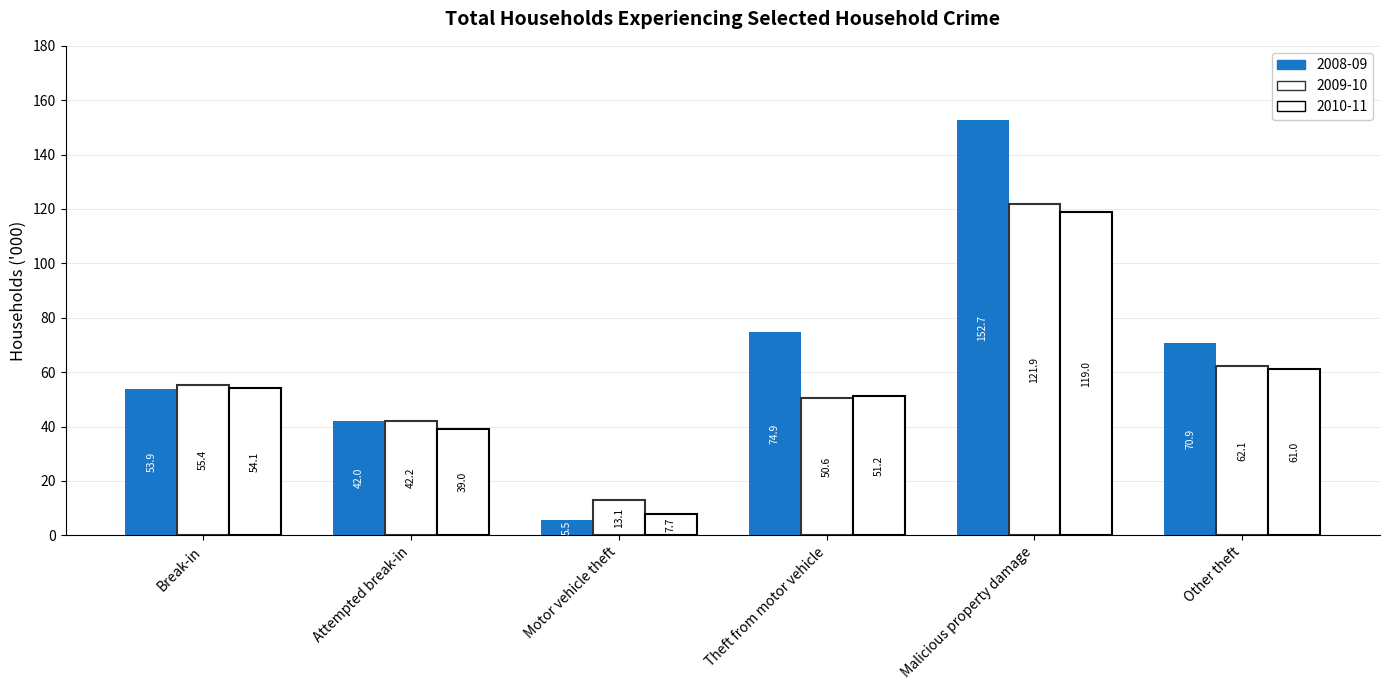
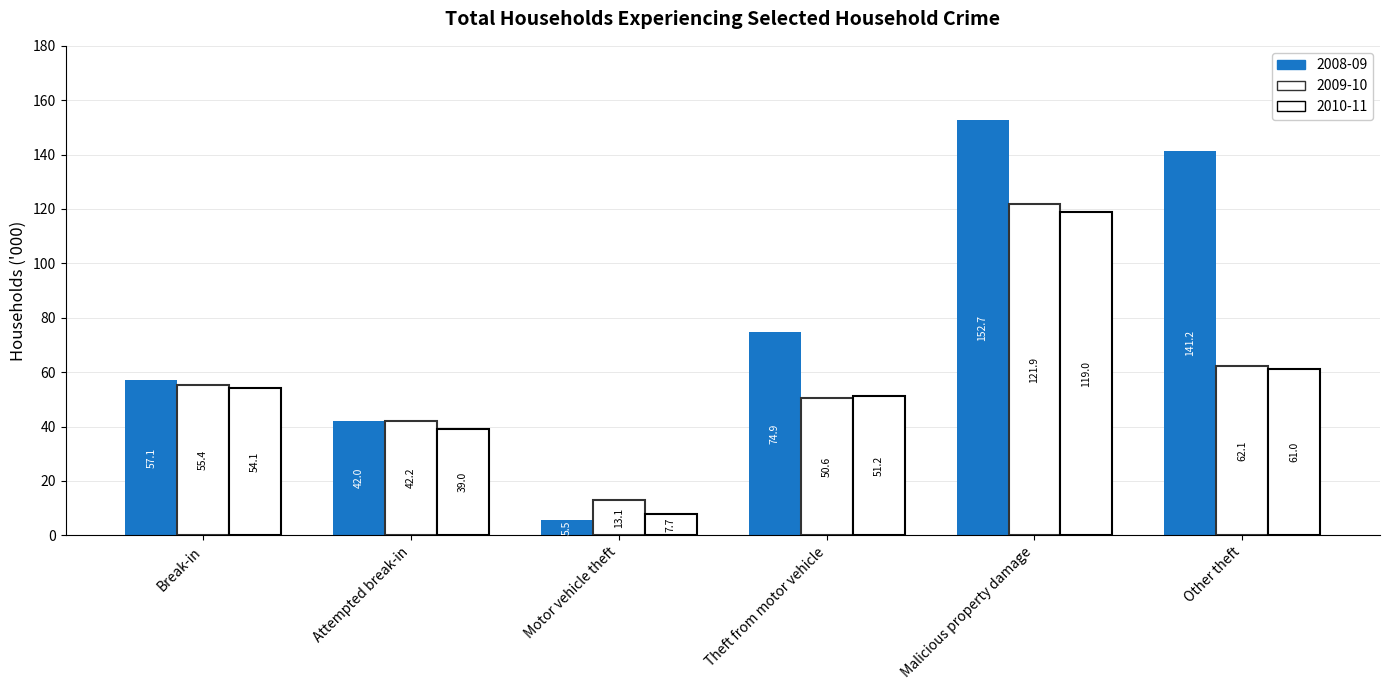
  {
    "2008-09": {
-     "Break-in": 53.9,
+     "Break-in": 57.1,
      "Attempted break-in": 42.0,
      "Motor vehicle theft": 5.5,
      "Theft from motor vehicle": 74.9,
      "Malicious property damage": 152.7,
-     "Other theft": 70.9
+     "Other theft": 141.2
    }
  }
